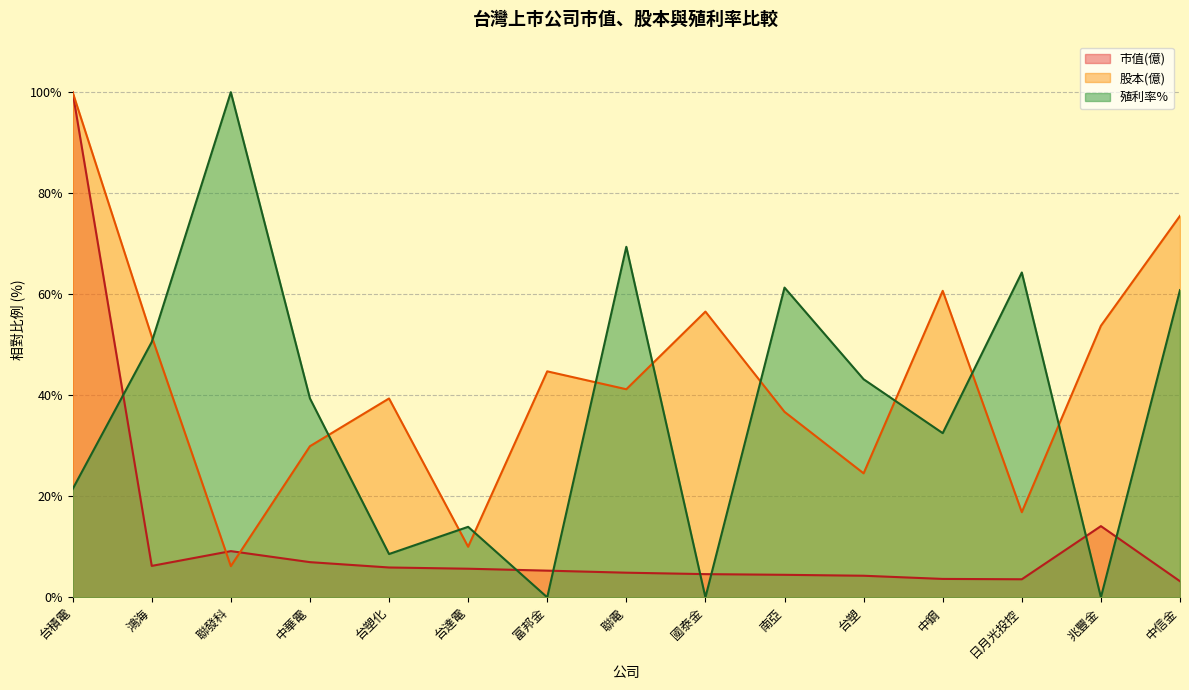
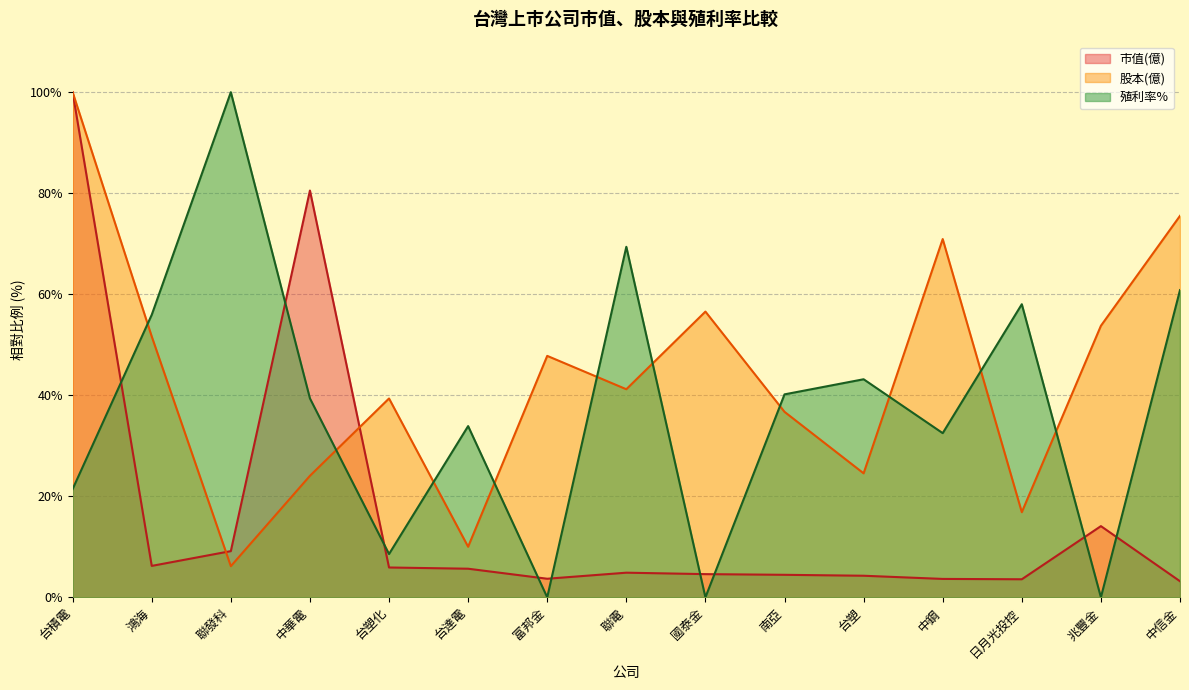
  {
    "市值(億)": {
      "鴻海": "6%",
      "聯發科": "9%",
-     "中華電": "7%",
+     "中華電": "81%",
      "台塑化": "6%",
      "台達電": "6%",
-     "富邦金": "5%",
+     "富邦金": "4%",
      "聯電": "5%",
      "國泰金": "5%",
      "南亞": "4%",
      "台塑": "4%",
      "中鋼": "4%",
      "日月光投控": "4%",
      "兆豐金": "14%",
      "中信金": "3%"
    },
    "股本(億)": {
      "鴻海": "52%",
      "聯發科": "6%",
-     "中華電": "30%",
+     "中華電": "24%",
      "台塑化": "39%",
      "台達電": "10%",
-     "富邦金": "45%",
+     "富邦金": "48%",
      "聯電": "41%",
      "國泰金": "57%",
      "南亞": "37%",
      "台塑": "25%",
-     "中鋼": "61%",
+     "中鋼": "71%",
      "日月光投控": "17%",
      "兆豐金": "54%",
      "中信金": "76%"
    },
    "殖利率%": {
      "台積電": "21%",
-     "鴻海": "51%",
+     "鴻海": "56%",
      "聯發科": "100%",
      "中華電": "39%",
      "台塑化": "9%",
-     "台達電": "14%",
+     "台達電": "34%",
      "富邦金": "0%",
      "聯電": "69%",
      "國泰金": "0%",
-     "南亞": "61%",
+     "南亞": "40%",
      "台塑": "43%",
      "中鋼": "33%",
-     "日月光投控": "64%",
+     "日月光投控": "58%",
      "兆豐金": "0%",
      "中信金": "61%"
    }
  }
